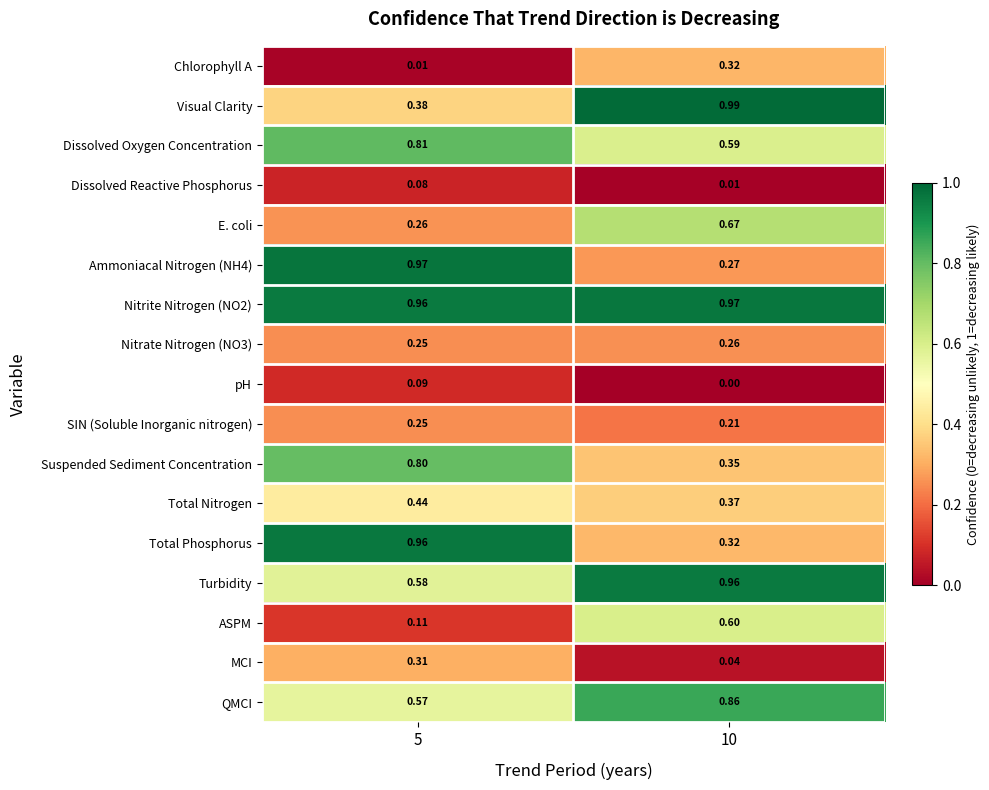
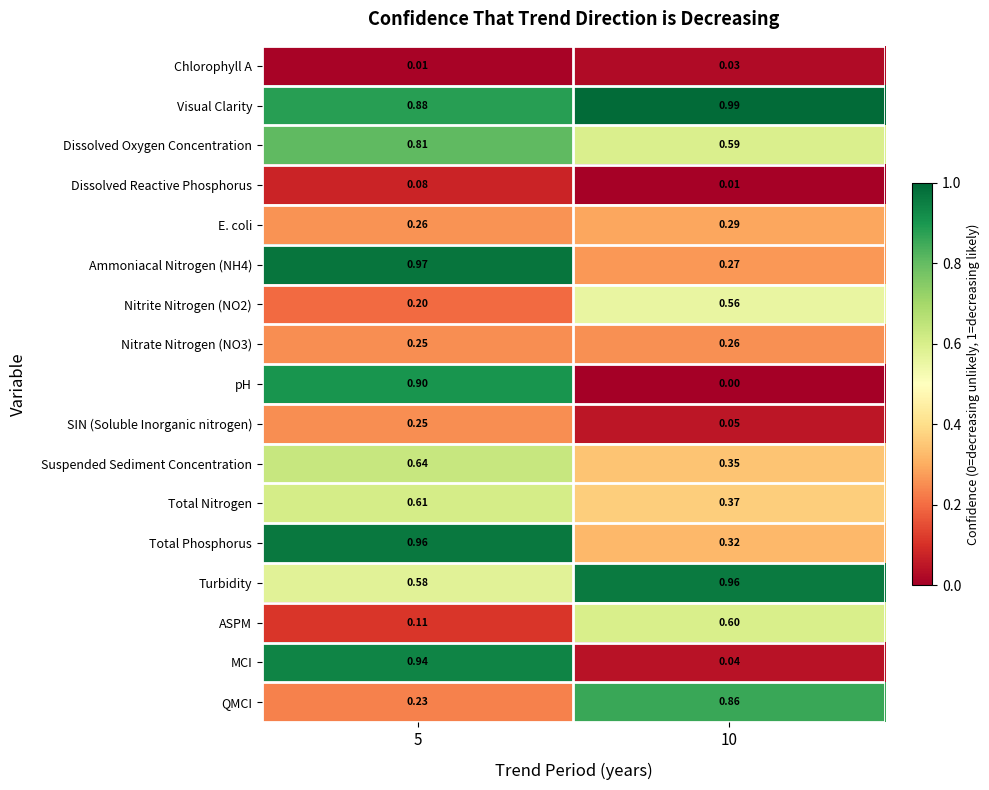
  {
    "Chlorophyll A": {
      "5": 0.01,
-     "10": 0.32
+     "10": 0.03
    },
    "Visual Clarity": {
-     "5": 0.38,
+     "5": 0.88,
      "10": 0.99
    },
    "Dissolved Oxygen Concentration": {
      "5": 0.81,
      "10": 0.59
    },
    "Dissolved Reactive Phosphorus": {
      "5": 0.08,
      "10": 0.01
    },
    "E. coli": {
      "5": 0.26,
-     "10": 0.67
+     "10": 0.29
    },
    "Ammoniacal Nitrogen (NH4)": {
      "5": 0.97,
      "10": 0.27
    },
    "Nitrite Nitrogen (NO2)": {
-     "5": 0.96,
-     "10": 0.97
+     "5": 0.20,
+     "10": 0.56
    },
    "Nitrate Nitrogen (NO3)": {
      "5": 0.25,
      "10": 0.26
    },
    "pH": {
-     "5": 0.09,
+     "5": 0.90,
      "10": 0.00
    },
    "SIN (Soluble Inorganic nitrogen)": {
      "5": 0.25,
-     "10": 0.21
+     "10": 0.05
    },
    "Suspended Sediment Concentration": {
-     "5": 0.80,
+     "5": 0.64,
      "10": 0.35
    },
    "Total Nitrogen": {
-     "5": 0.44,
+     "5": 0.61,
      "10": 0.37
    },
    "Total Phosphorus": {
      "5": 0.96,
      "10": 0.32
    },
    "Turbidity": {
      "5": 0.58,
      "10": 0.96
    },
    "ASPM": {
      "5": 0.11,
      "10": 0.60
    },
    "MCI": {
-     "5": 0.31,
+     "5": 0.94,
      "10": 0.04
    },
    "QMCI": {
-     "5": 0.57,
+     "5": 0.23,
      "10": 0.86
    }
  }
